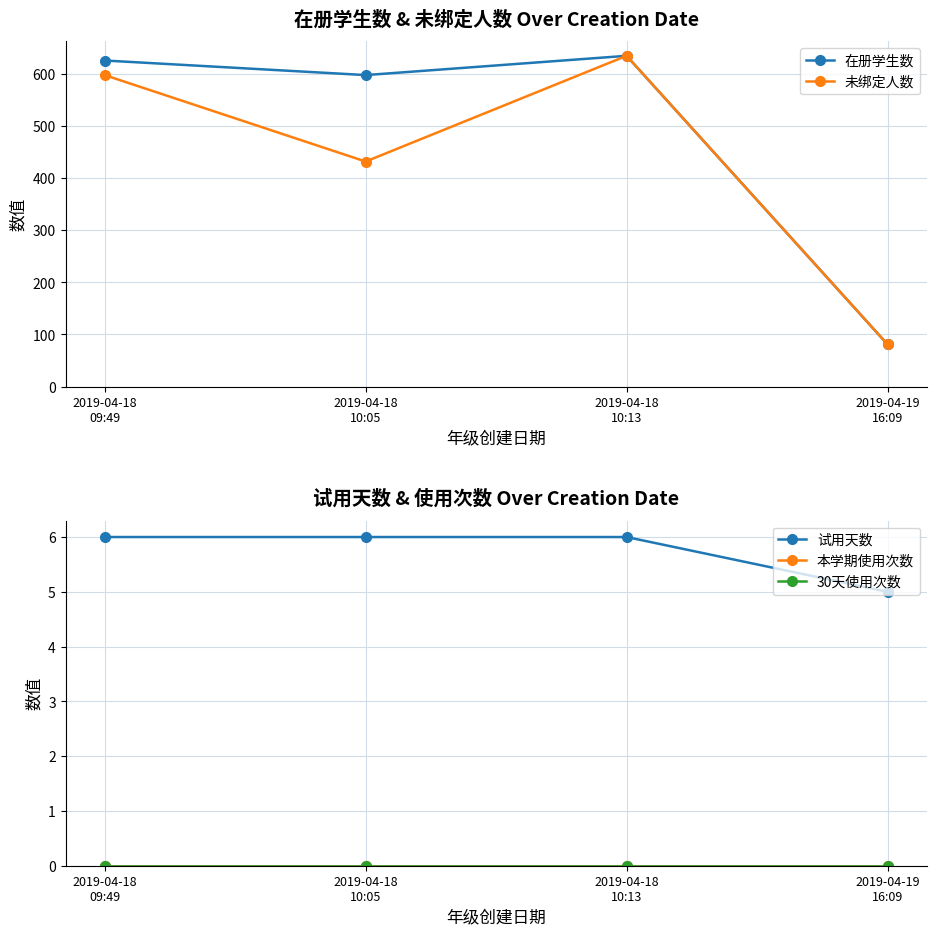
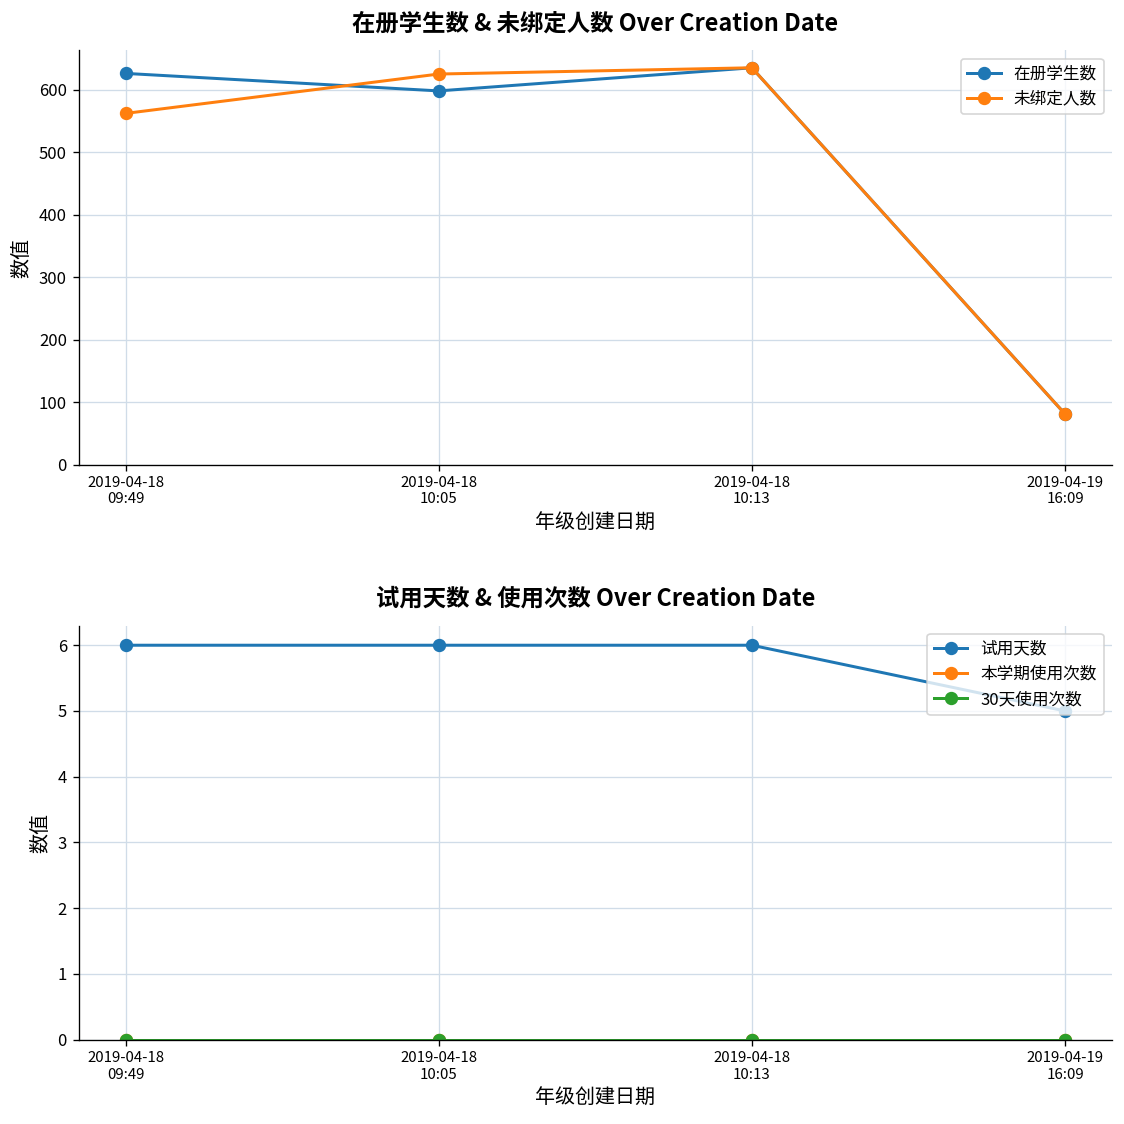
  {
    "在册学生数 & 未绑定人数 Over Creation Date": {
      "在册学生数": {
        "2019-04-18 09:49": 630,
        "2019-04-18 10:05": 600
      },
      "未绑定人数": {
-       "2019-04-18 09:49": 600,
-       "2019-04-18 10:05": 430
+       "2019-04-18 09:49": 560,
+       "2019-04-18 10:05": 630
      }
    },
    "试用天数 & 使用次数 Over Creation Date": {
      "试用天数": {
        "2019-04-18 09:49": 6.0,
        "2019-04-18 10:05": 6.0,
        "2019-04-18 10:13": 6.0
      },
      "30天使用次数": {
        "2019-04-18 09:49": 0.0,
        "2019-04-18 10:05": 0.0,
        "2019-04-18 10:13": 0.0,
        "2019-04-19 16:09": 0.0
      }
    }
  }
